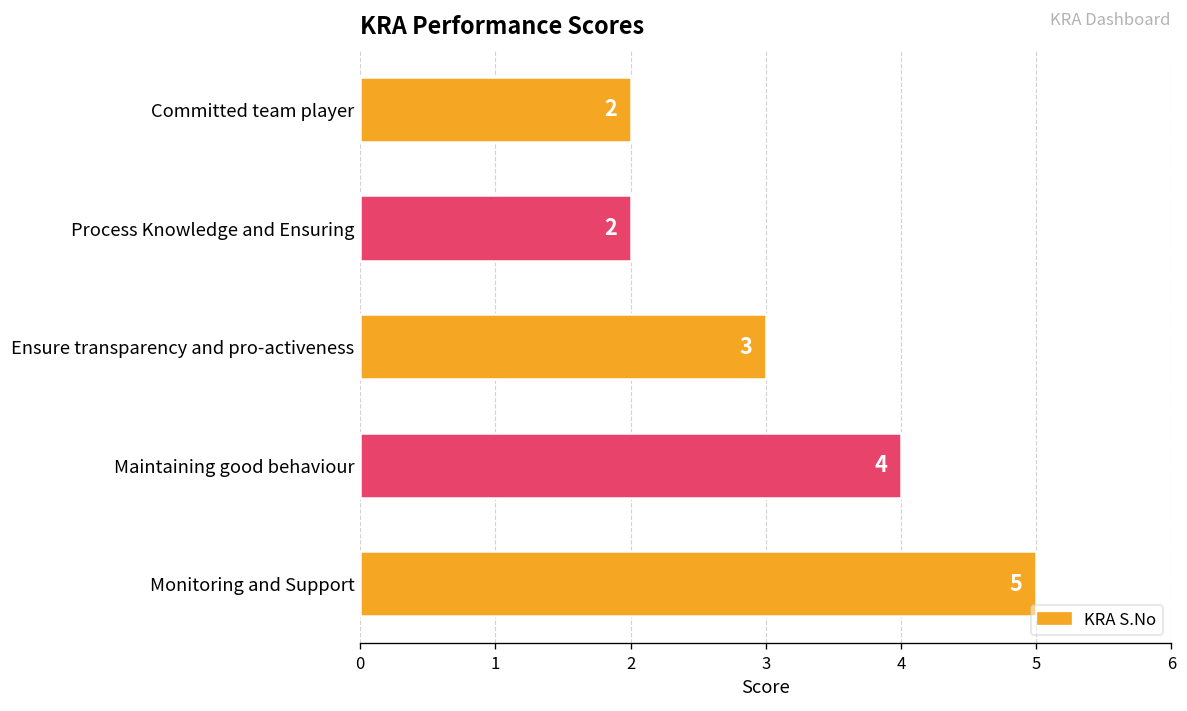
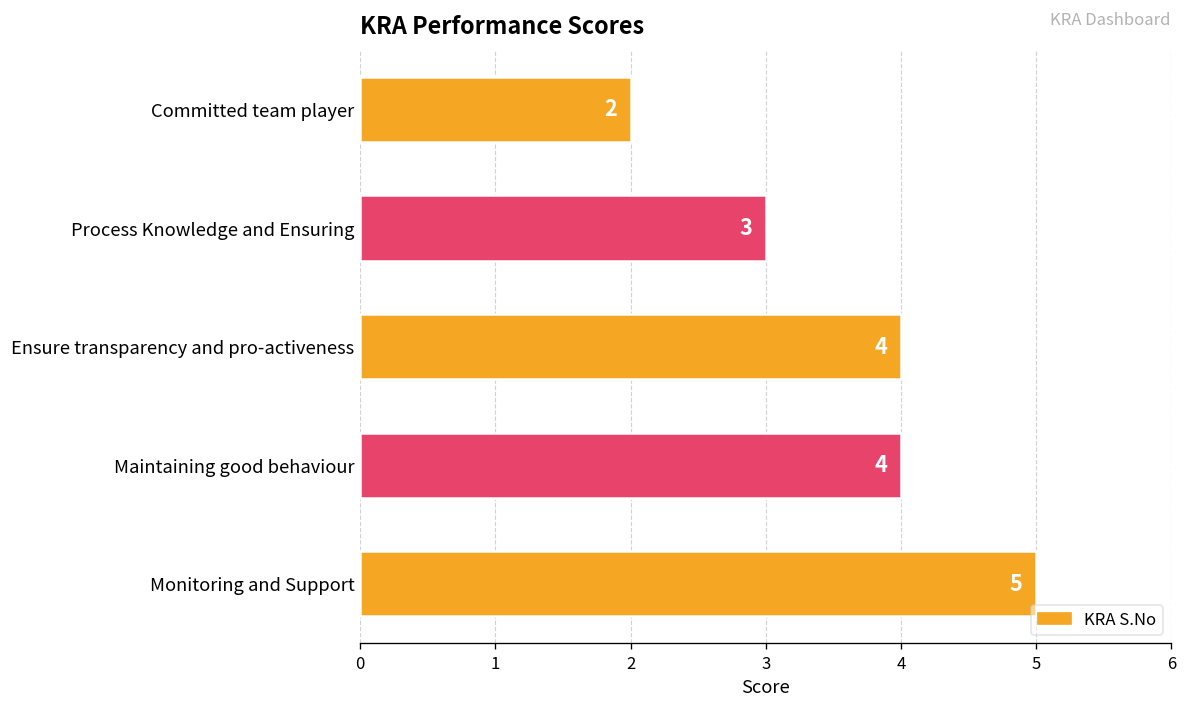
  {
    "Committed team player": 2,
-   "Process Knowledge and Ensuring": 2,
-   "Ensure transparency and pro-activeness": 3,
+   "Process Knowledge and Ensuring": 3,
+   "Ensure transparency and pro-activeness": 4,
    "Maintaining good behaviour": 4,
    "Monitoring and Support": 5
  }
